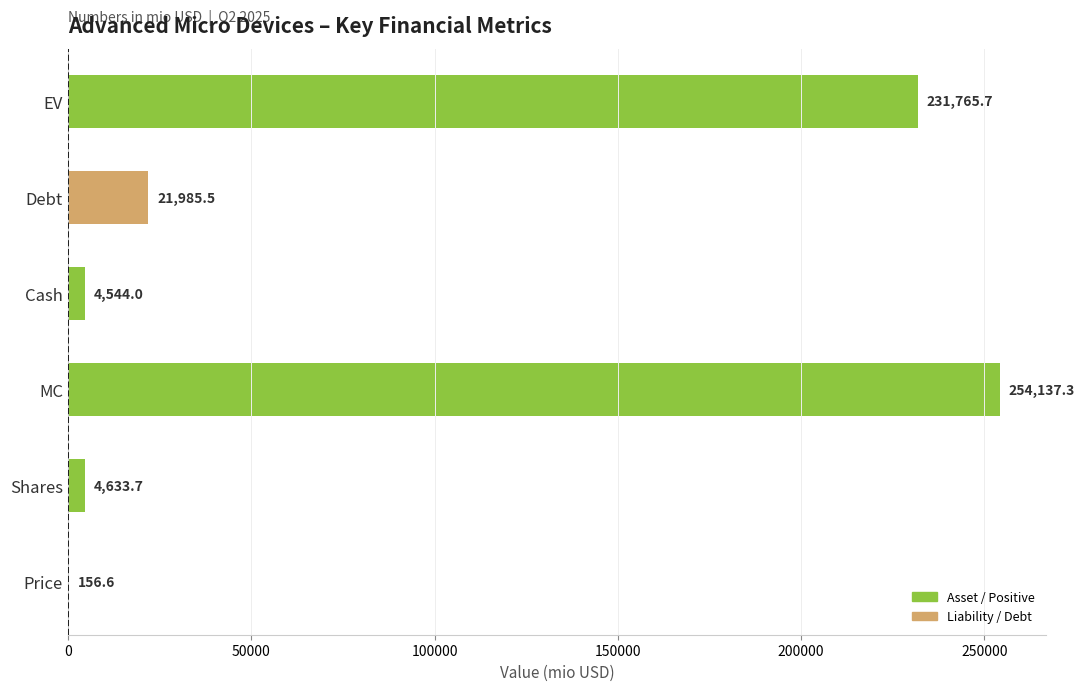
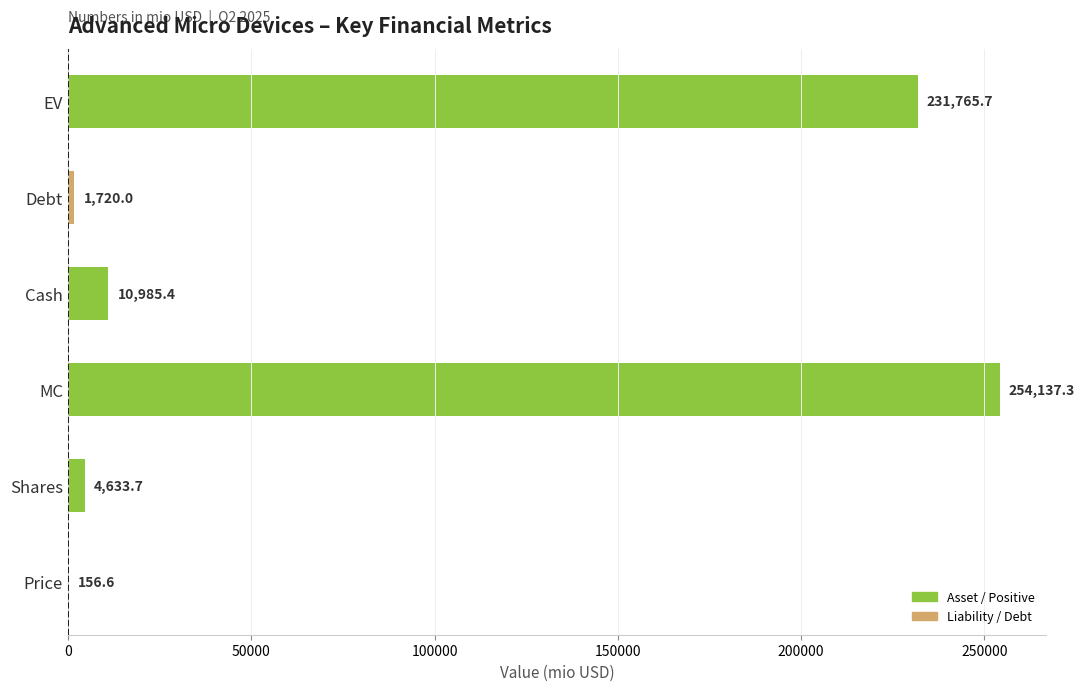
  {
    "EV": "231,765.7",
-   "Debt": "21,985.5",
-   "Cash": "4,544.0",
+   "Debt": "1,720.0",
+   "Cash": "10,985.4",
    "MC": "254,137.3",
    "Shares": "4,633.7",
    "Price": "156.6"
  }
